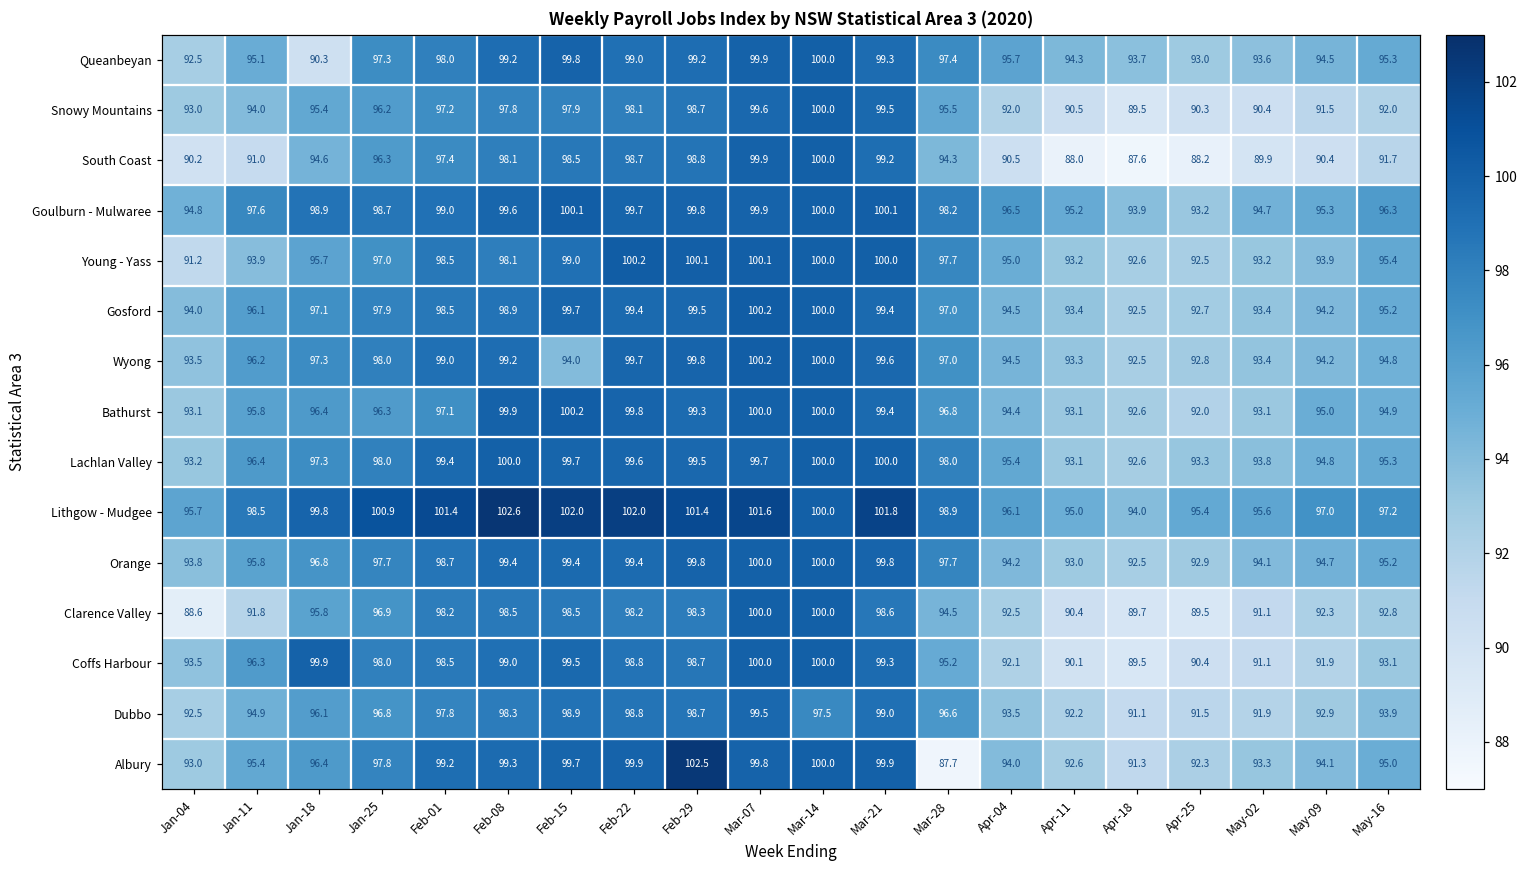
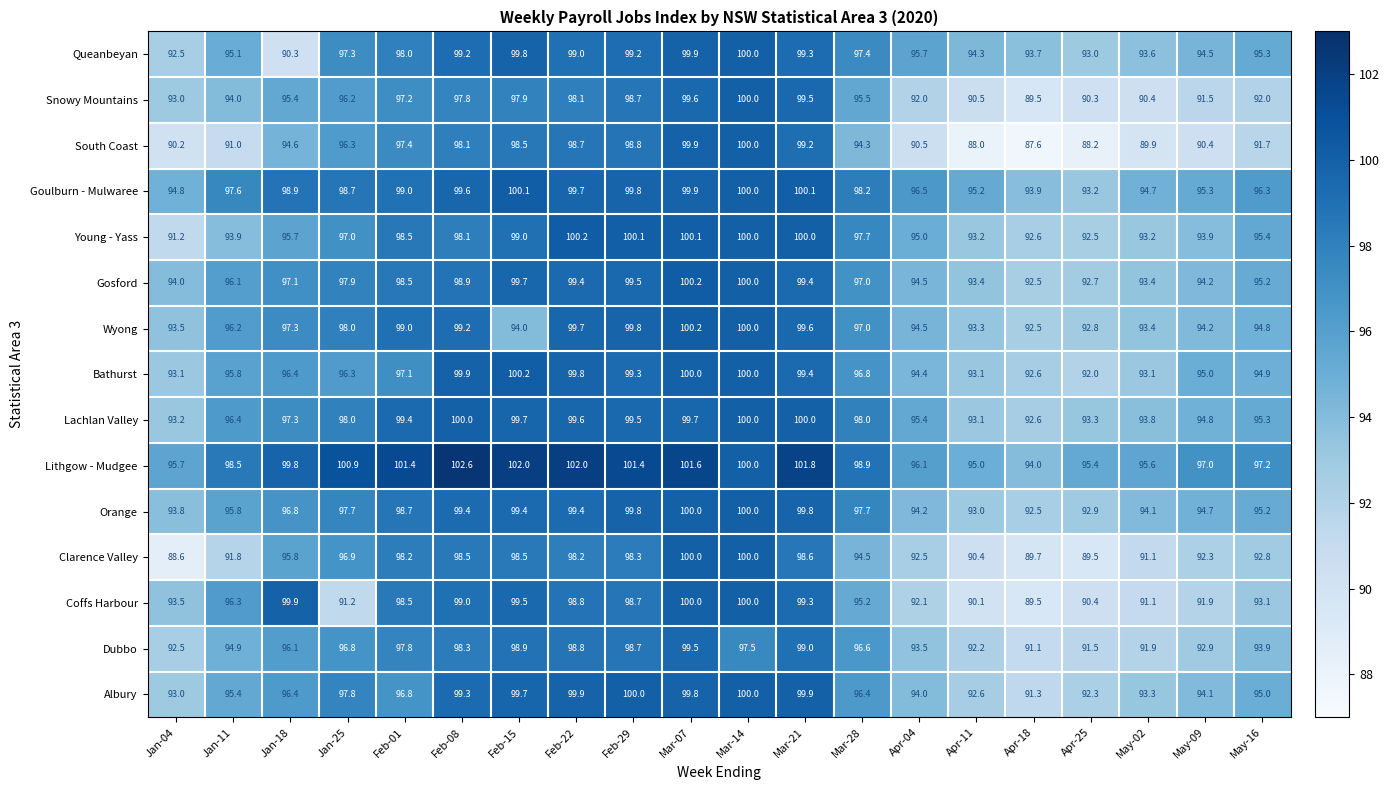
  {
    "Coffs Harbour": {
      "Jan-04": 93.5,
      "Jan-11": 96.3,
      "Jan-18": 99.9,
-     "Jan-25": 98.0,
+     "Jan-25": 91.2,
      "Feb-01": 98.5,
      "Feb-08": 99.0,
      "Feb-15": 99.5,
      "Feb-22": 98.8,
      "Feb-29": 98.7,
      "Mar-07": 100.0,
      "Mar-14": 100.0,
      "Mar-21": 99.3,
      "Mar-28": 95.2,
      "Apr-04": 92.1,
      "Apr-11": 90.1,
      "Apr-18": 89.5,
      "Apr-25": 90.4,
      "May-02": 91.1,
      "May-09": 91.9,
      "May-16": 93.1
    },
    "Albury": {
      "Jan-04": 93.0,
      "Jan-11": 95.4,
      "Jan-18": 96.4,
      "Jan-25": 97.8,
-     "Feb-01": 99.2,
+     "Feb-01": 96.8,
      "Feb-08": 99.3,
      "Feb-15": 99.7,
      "Feb-22": 99.9,
-     "Feb-29": 102.5,
+     "Feb-29": 100.0,
      "Mar-07": 99.8,
      "Mar-14": 100.0,
      "Mar-21": 99.9,
-     "Mar-28": 87.7,
+     "Mar-28": 96.4,
      "Apr-04": 94.0,
      "Apr-11": 92.6,
      "Apr-18": 91.3,
      "Apr-25": 92.3,
      "May-02": 93.3,
      "May-09": 94.1,
      "May-16": 95.0
    }
  }
